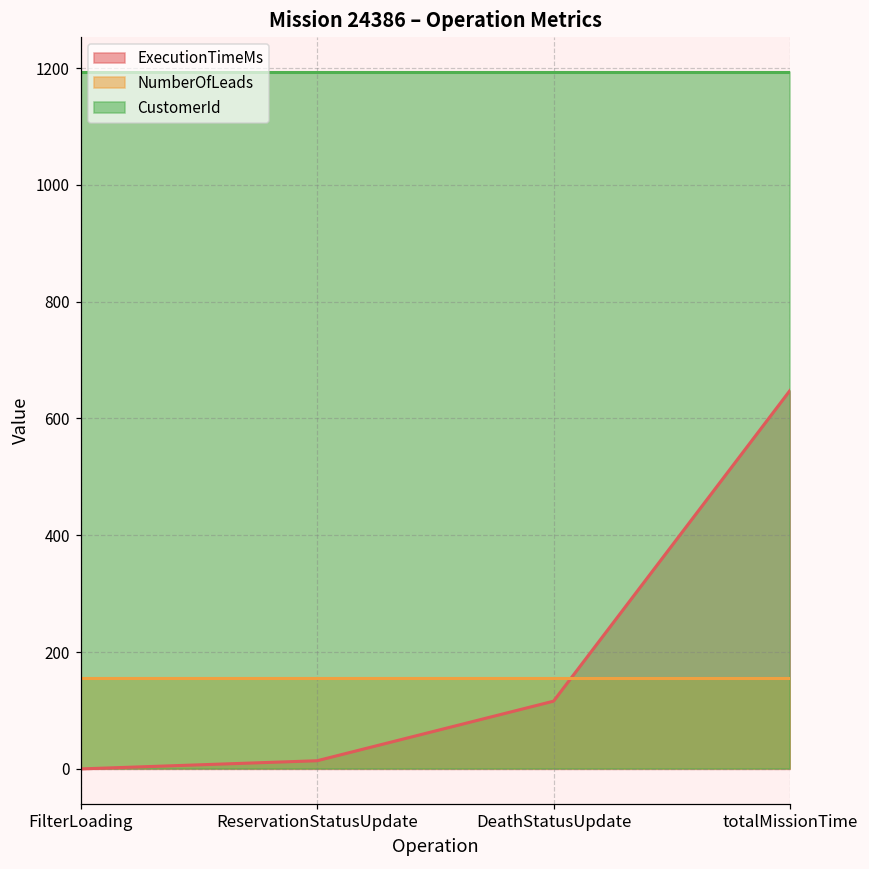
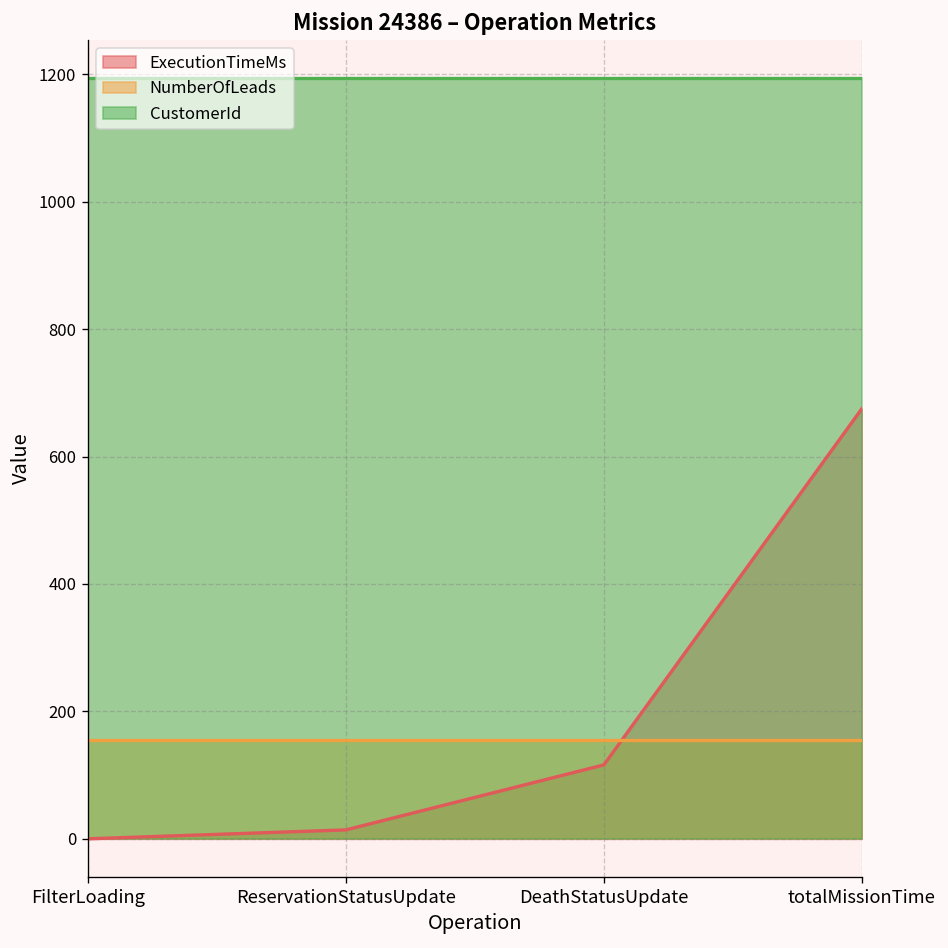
  {
    "ExecutionTimeMs": {
      "FilterLoading": 0,
      "ReservationStatusUpdate": 10,
      "DeathStatusUpdate": 120,
-     "totalMissionTime": 650
+     "totalMissionTime": 680
    },
    "NumberOfLeads": {
      "FilterLoading": 160,
      "ReservationStatusUpdate": 160,
      "DeathStatusUpdate": 160,
      "totalMissionTime": 160
    },
    "CustomerId": {
      "FilterLoading": 1190,
      "ReservationStatusUpdate": 1190,
      "DeathStatusUpdate": 1190,
      "totalMissionTime": 1190
    }
  }
